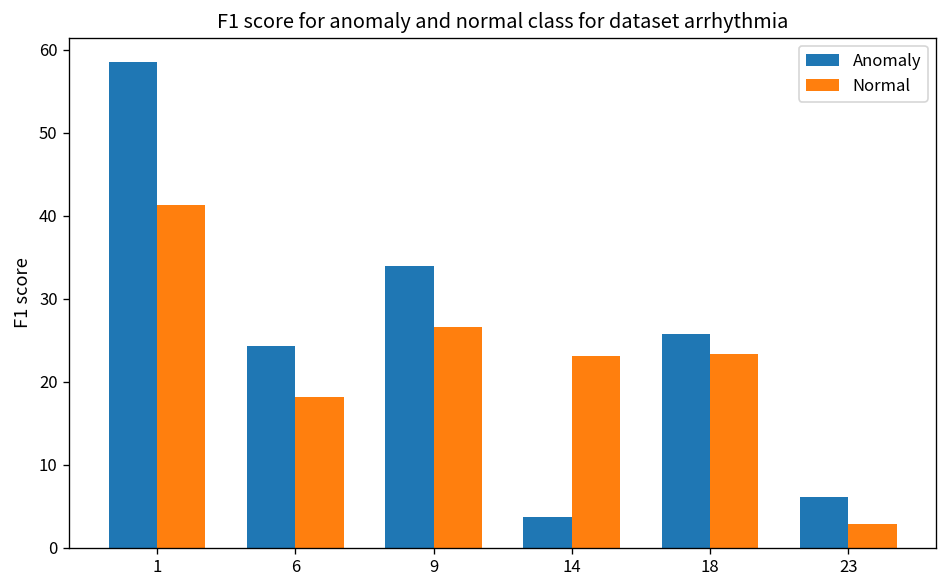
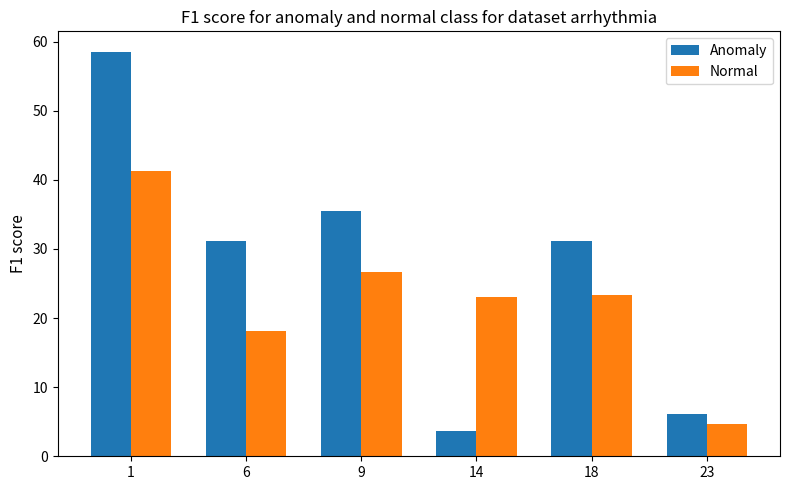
  {
    "Anomaly": {
      "1": 59,
-     "6": 24,
-     "9": 34,
+     "6": 31,
+     "9": 36,
      "14": 4,
-     "18": 26,
+     "18": 31,
      "23": 6
    },
    "Normal": {
      "1": 41,
      "6": 18,
      "9": 27,
      "14": 23,
      "18": 23,
-     "23": 3
+     "23": 5
    }
  }
